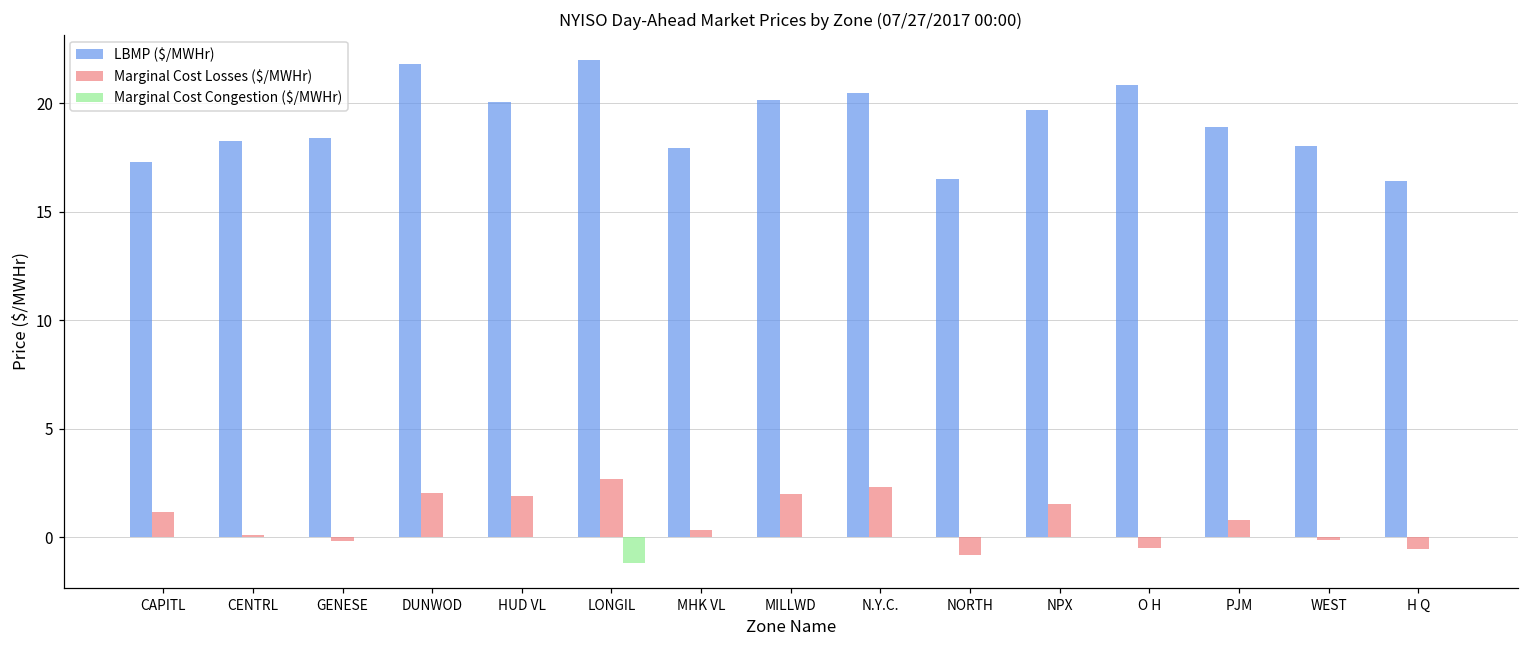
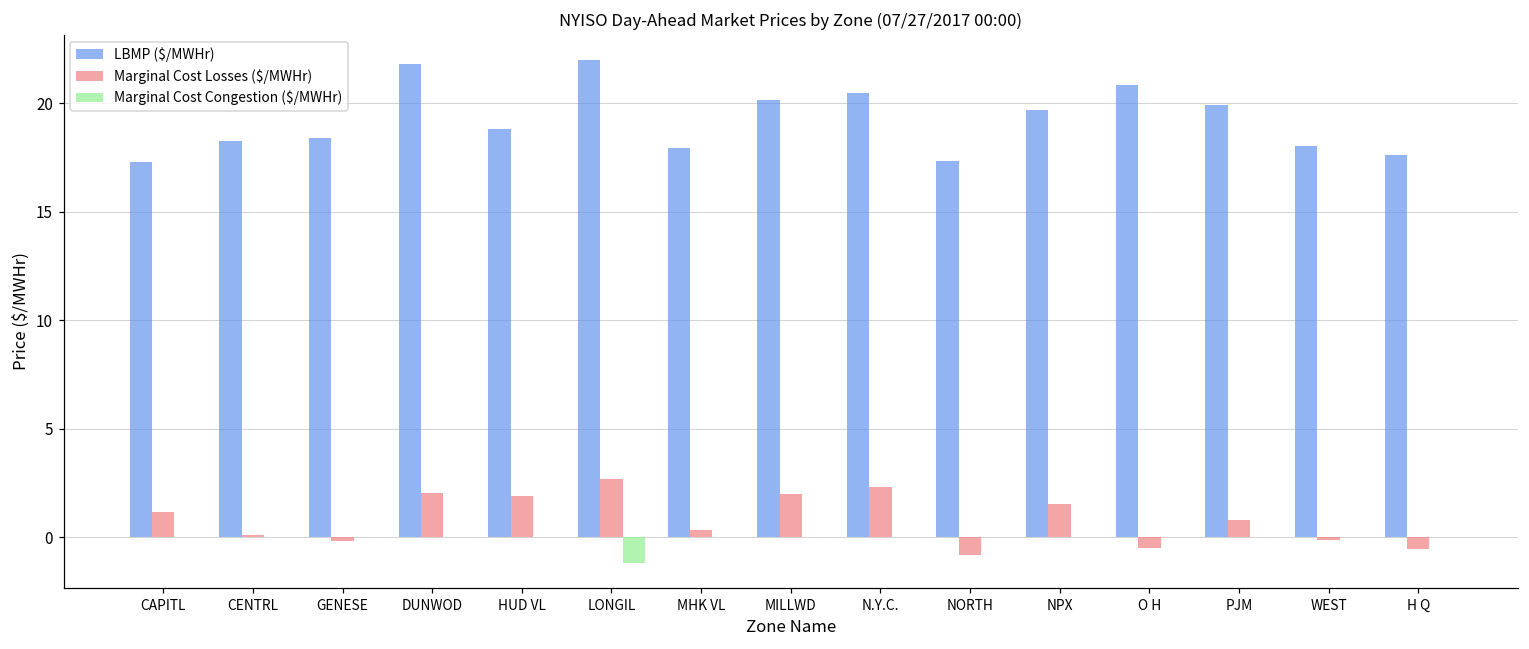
  {
    "LBMP ($/MWHr)": {
      "CAPITL": 17.3,
      "CENTRL": 18.3,
      "GENESE": 18.4,
      "DUNWOD": 21.8,
-     "HUD VL": 20.1,
+     "HUD VL": 18.8,
      "LONGIL": 22.0,
      "MHK VL": 17.9,
      "MILLWD": 20.1,
      "N.Y.C.": 20.5,
-     "NORTH": 16.5,
+     "NORTH": 17.4,
      "NPX": 19.7,
      "O H": 20.9,
-     "PJM": 18.9,
+     "PJM": 19.9,
      "WEST": 18.0,
-     "H Q": 16.4
+     "H Q": 17.6
    },
    "Marginal Cost Losses ($/MWHr)": {
      "CAPITL": 1.2,
      "CENTRL": 0.1,
      "GENESE": -0.2,
      "DUNWOD": 2.1,
      "HUD VL": 1.9,
      "LONGIL": 2.7,
      "MHK VL": 0.3,
      "MILLWD": 2.0,
      "N.Y.C.": 2.3,
      "NORTH": -0.8,
      "NPX": 1.5,
      "O H": -0.5,
      "PJM": 0.8,
      "WEST": -0.1,
      "H Q": -0.5
    },
    "Marginal Cost Congestion ($/MWHr)": {
      "CAPITL": 0.0,
      "CENTRL": 0.0,
      "GENESE": 0.0,
      "DUNWOD": 0.0,
      "HUD VL": 0.0,
      "LONGIL": -1.2,
      "MHK VL": 0.0,
      "MILLWD": 0.0,
      "N.Y.C.": 0.0,
      "NORTH": 0.0,
      "NPX": 0.0,
      "O H": 0.0,
      "PJM": 0.0,
      "WEST": 0.0,
      "H Q": 0.0
    }
  }
